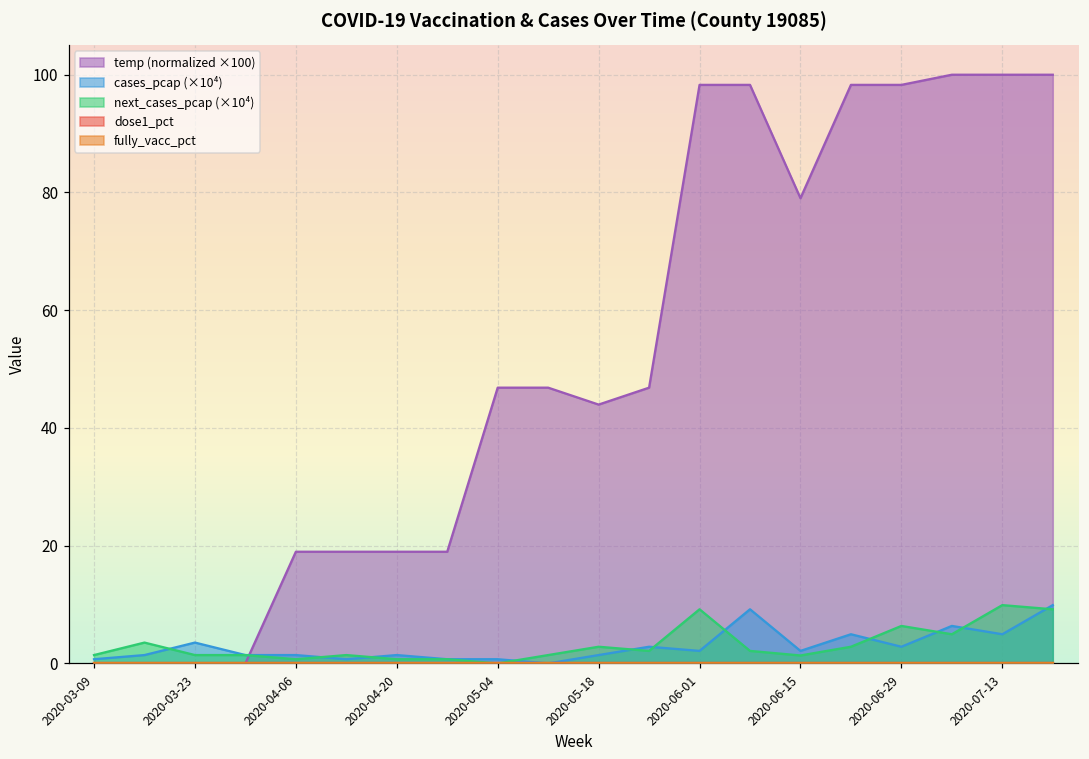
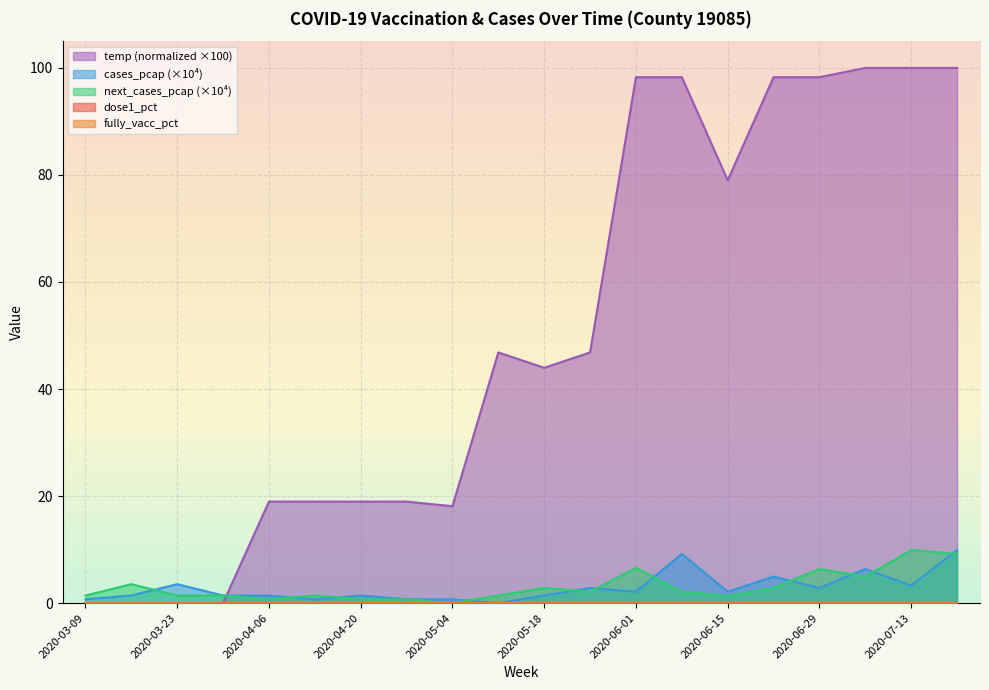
  {
    "temp (normalized ×100)": {
      "2020-04-06": 19,
      "2020-04-20": 19,
-     "2020-05-04": 47,
+     "2020-05-04": 18,
      "2020-05-18": 44,
      "2020-06-01": 98,
      "2020-06-15": 79,
      "2020-06-29": 98,
      "2020-07-13": 100
    },
    "cases_pcap (×10⁴)": {
      "2020-03-09": 1,
      "2020-03-23": 4,
      "2020-04-06": 1,
      "2020-04-20": 1,
      "2020-05-04": 1,
      "2020-05-18": 1,
      "2020-06-01": 2,
      "2020-06-15": 2,
      "2020-06-29": 3,
-     "2020-07-13": 5
+     "2020-07-13": 3
    },
    "next_cases_pcap (×10⁴)": {
      "2020-03-09": 1,
      "2020-03-23": 1,
      "2020-04-06": 1,
      "2020-04-20": 1,
      "2020-05-18": 3,
-     "2020-06-01": 9,
+     "2020-06-01": 7,
      "2020-06-15": 1,
      "2020-06-29": 6,
      "2020-07-13": 10
    },
    "fully_vacc_pct": {
      "2020-04-06": 0,
      "2020-04-20": 0,
      "2020-05-18": 0,
      "2020-06-01": 0,
      "2020-06-15": 0,
      "2020-06-29": 0,
      "2020-07-13": 0
    }
  }
